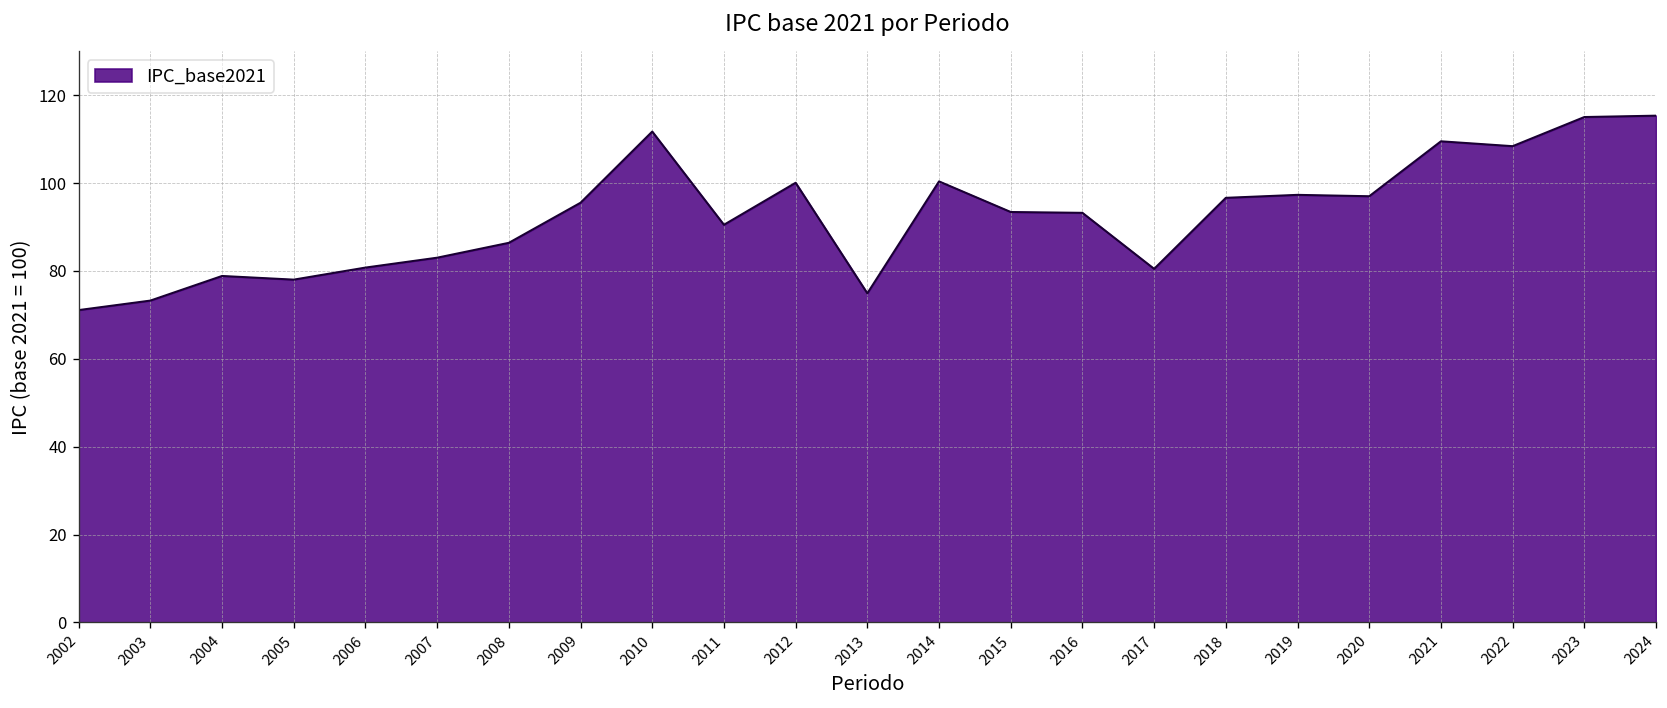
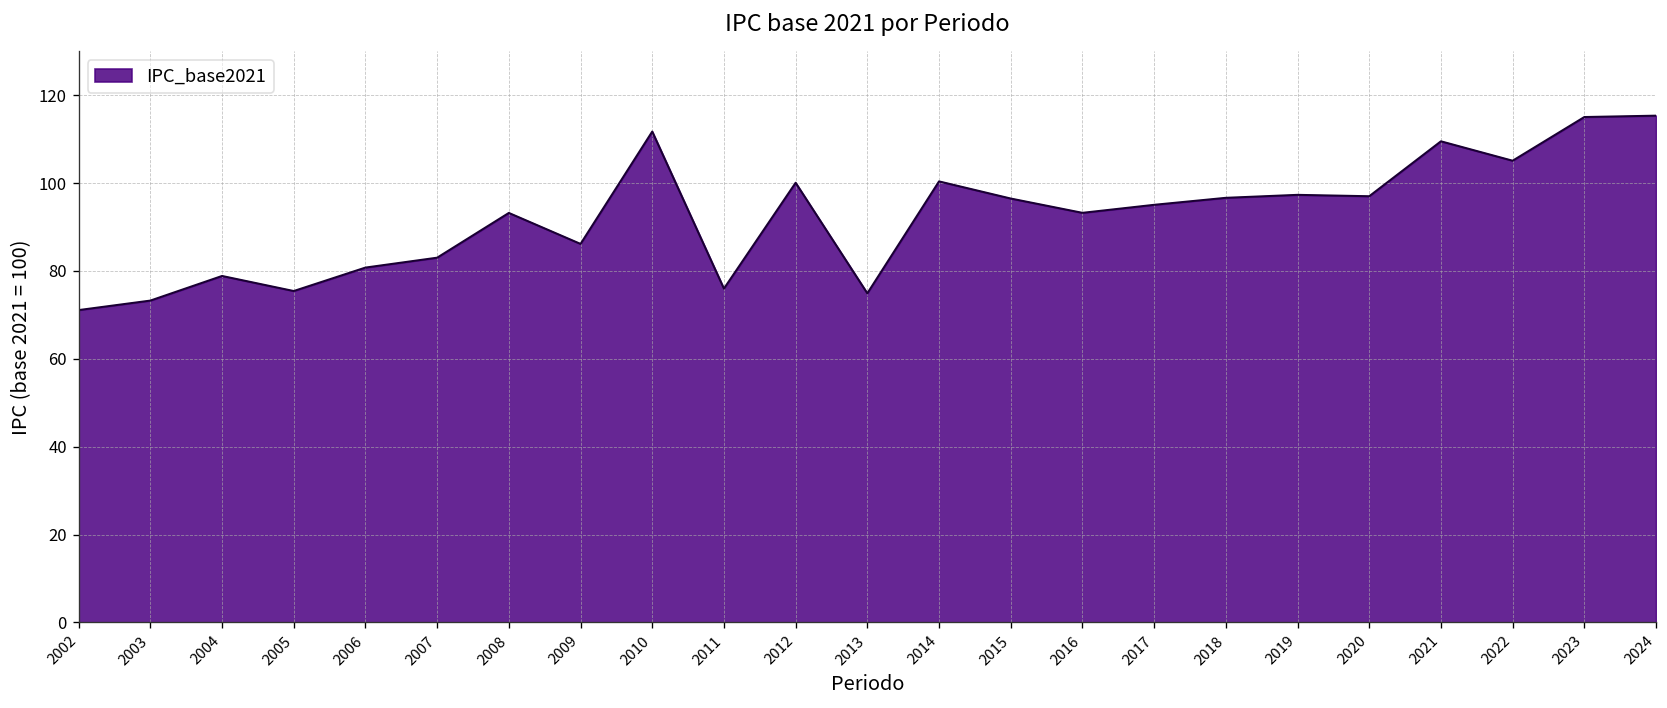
  {
    "2002": 71,
    "2003": 73,
    "2004": 79,
-   "2005": 78,
+   "2005": 75,
    "2006": 81,
    "2007": 83,
-   "2008": 86,
-   "2009": 96,
+   "2008": 93,
+   "2009": 86,
    "2010": 112,
-   "2011": 91,
+   "2011": 76,
    "2012": 100,
    "2013": 75,
    "2014": 100,
-   "2015": 93,
+   "2015": 96,
    "2016": 93,
-   "2017": 80,
+   "2017": 95,
    "2018": 97,
    "2019": 97,
    "2020": 97,
    "2021": 110,
-   "2022": 108,
+   "2022": 105,
    "2023": 115,
    "2024": 115
  }
